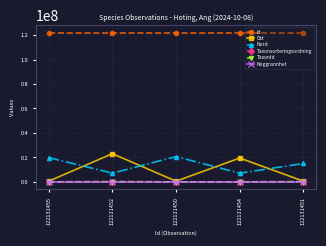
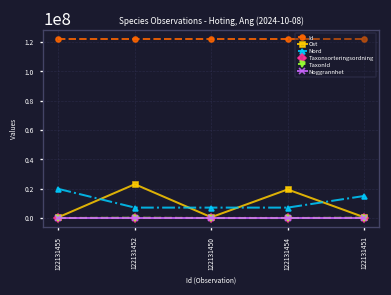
  {
    "Id": {
      "122131455": 122000000,
      "122131452": 122000000,
      "122131450": 122000000,
      "122131454": 122000000
    },
    "Ost": {
      "122131452": 23000000,
      "122131454": 19000000
    },
    "Nord": {
      "122131455": 20000000,
      "122131452": 7000000,
-     "122131450": 21000000,
+     "122131450": 7000000,
      "122131454": 7000000,
      "122131451": 15000000
    },
    "Noggrannhet": {
      "122131452": 0,
      "122131454": 0
    }
  }
